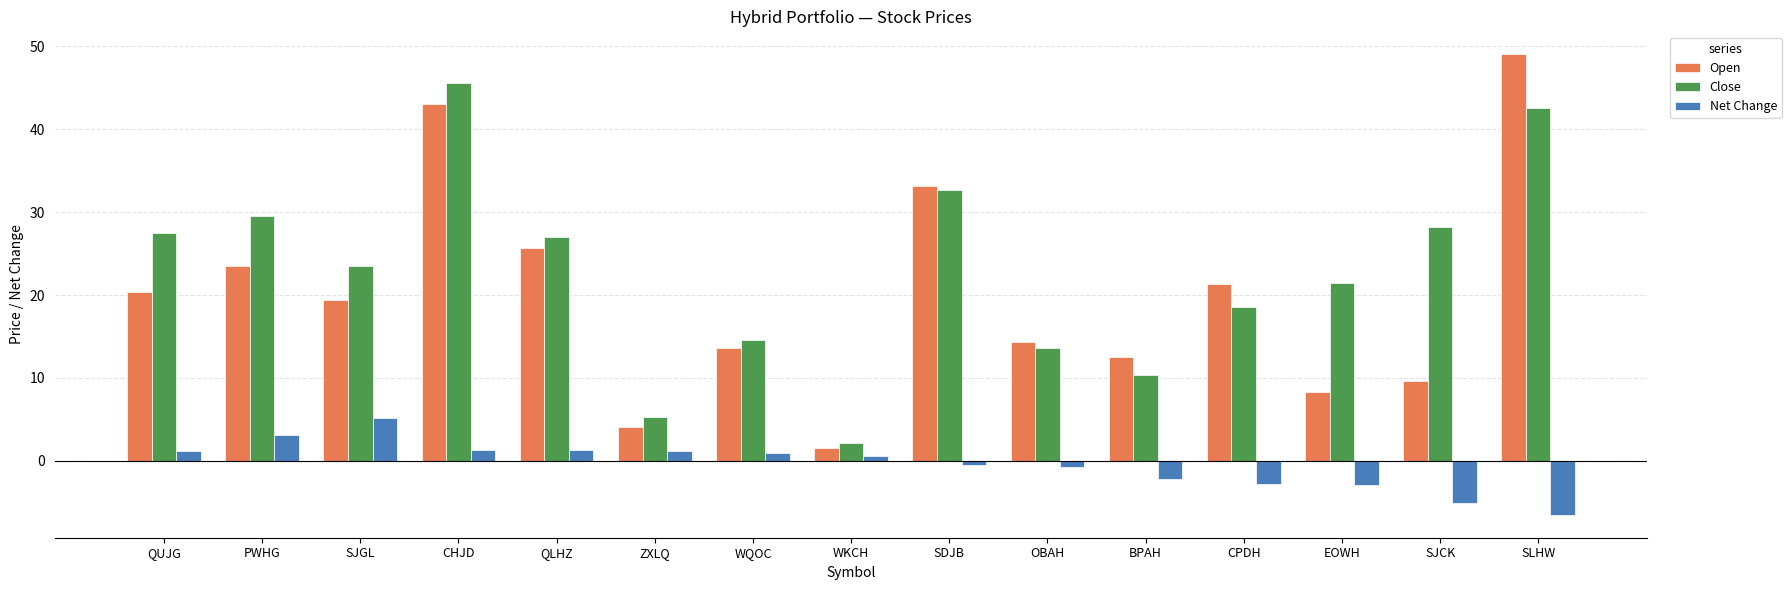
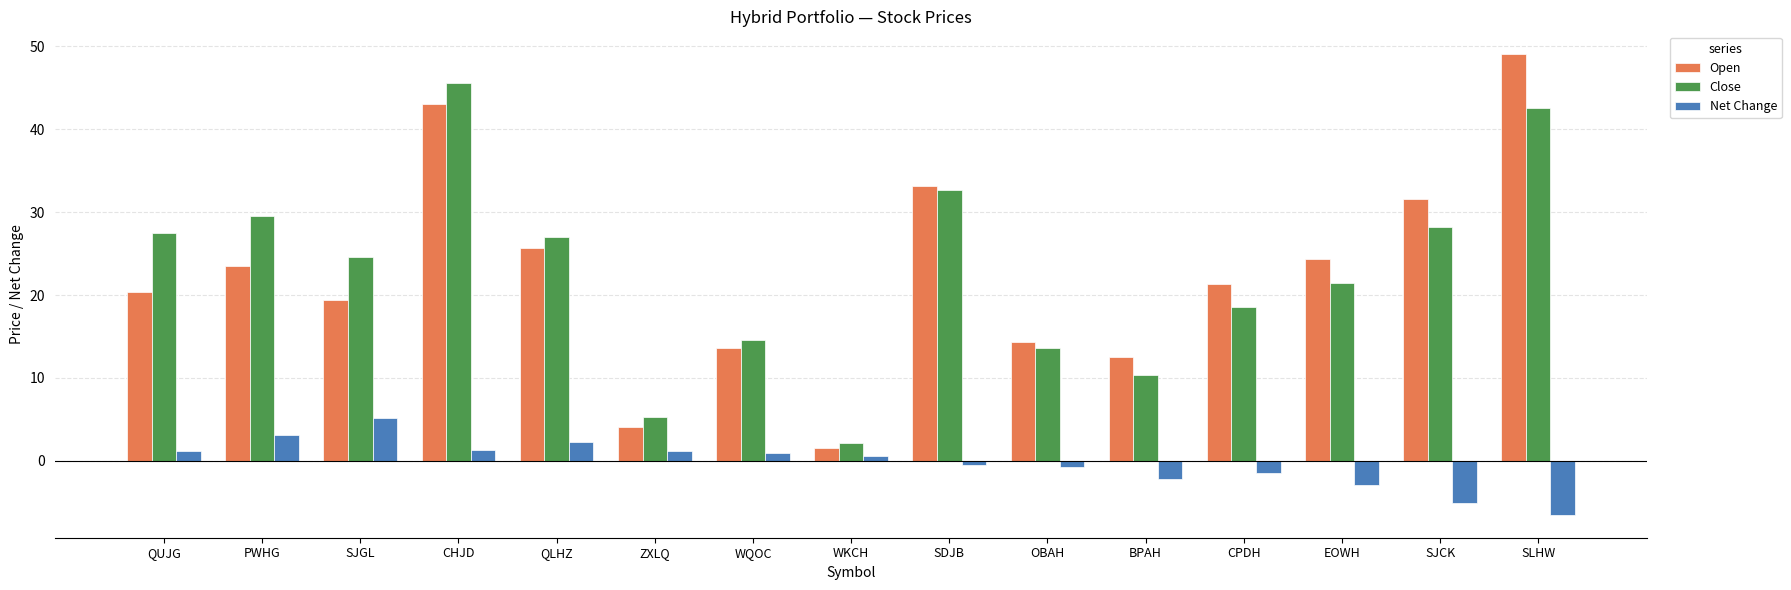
  {
    "Open": {
      "QUJG": 20,
      "PWHG": 23,
      "SJGL": 19,
      "CHJD": 43,
      "QLHZ": 26,
      "ZXLQ": 4,
      "WQOC": 14,
      "WKCH": 2,
      "SDJB": 33,
      "OBAH": 14,
      "BPAH": 13,
      "CPDH": 21,
-     "EOWH": 8,
-     "SJCK": 10,
+     "EOWH": 24,
+     "SJCK": 32,
      "SLHW": 49
    },
    "Close": {
      "QUJG": 27,
      "PWHG": 30,
-     "SJGL": 24,
+     "SJGL": 25,
      "CHJD": 46,
      "QLHZ": 27,
      "ZXLQ": 5,
      "WQOC": 15,
      "WKCH": 2,
      "SDJB": 33,
      "OBAH": 14,
      "BPAH": 10,
      "CPDH": 19,
      "EOWH": 21,
      "SJCK": 28,
      "SLHW": 43
    },
    "Net Change": {
      "QUJG": 1,
      "PWHG": 3,
      "SJGL": 5,
      "CHJD": 1,
-     "QLHZ": 1,
+     "QLHZ": 2,
      "ZXLQ": 1,
      "WQOC": 1,
      "WKCH": 1,
      "SDJB": 0,
      "OBAH": -1,
      "BPAH": -2,
-     "CPDH": -3,
+     "CPDH": -1,
      "EOWH": -3,
      "SJCK": -5,
      "SLHW": -7
    }
  }
